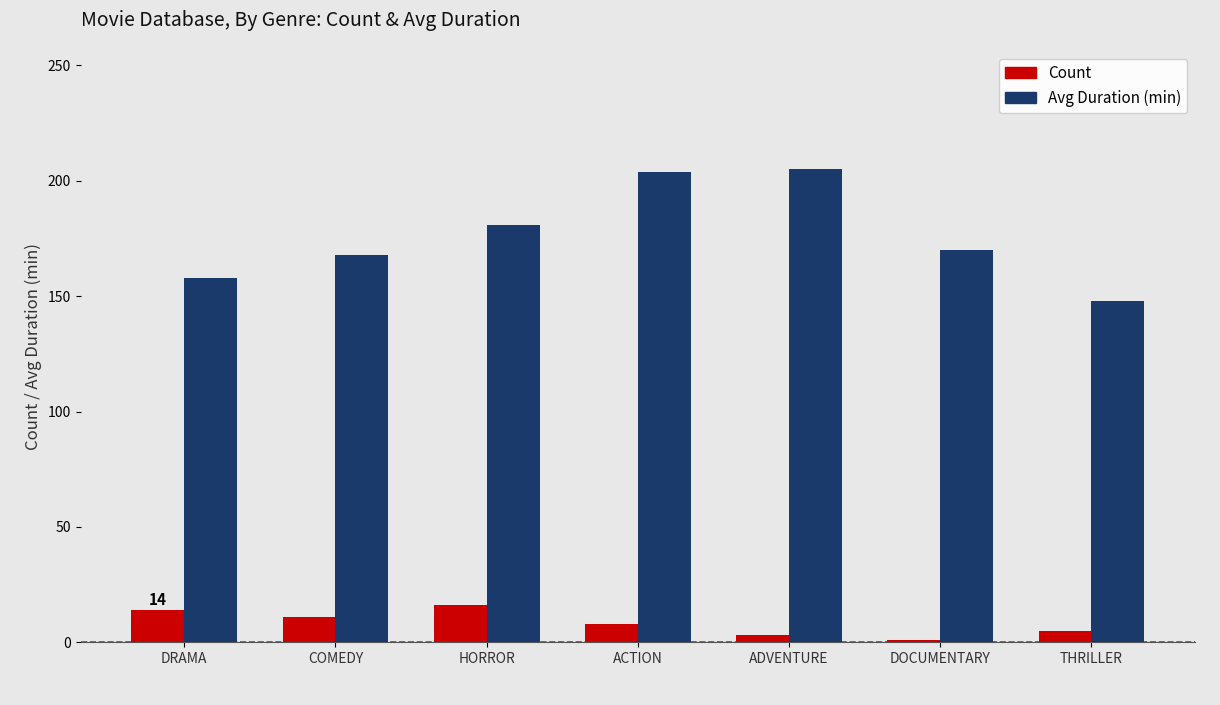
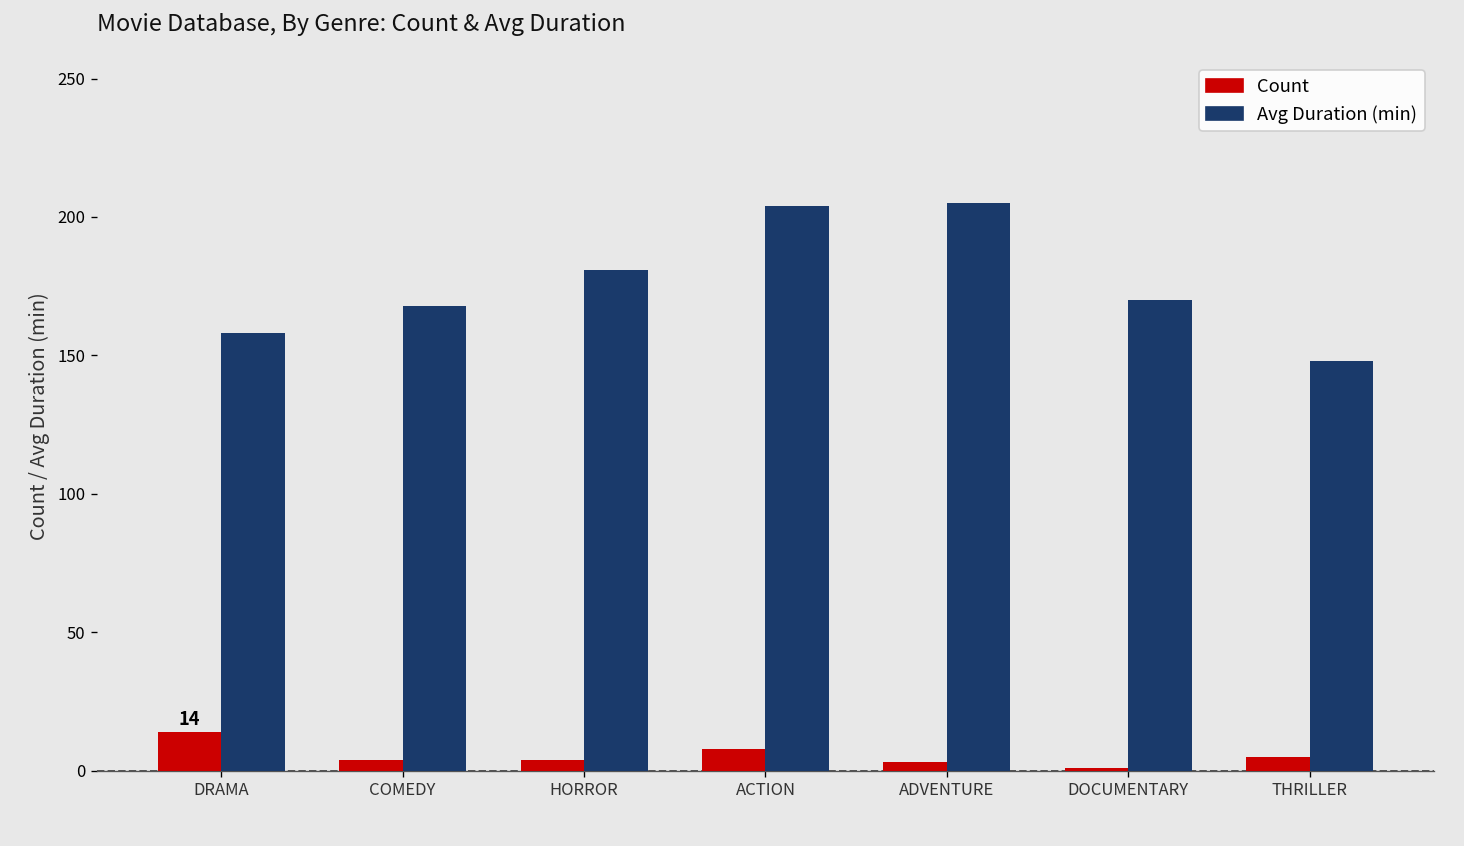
  {
    "Count": {
-     "COMEDY": 11,
-     "HORROR": 16,
+     "COMEDY": 4,
+     "HORROR": 4,
      "ACTION": 8,
      "ADVENTURE": 3,
      "THRILLER": 5
    },
    "Avg Duration (min)": {
      "DRAMA": 158,
      "COMEDY": 168,
      "HORROR": 181,
      "ACTION": 204,
      "ADVENTURE": 205,
      "DOCUMENTARY": 170,
      "THRILLER": 148
    }
  }
